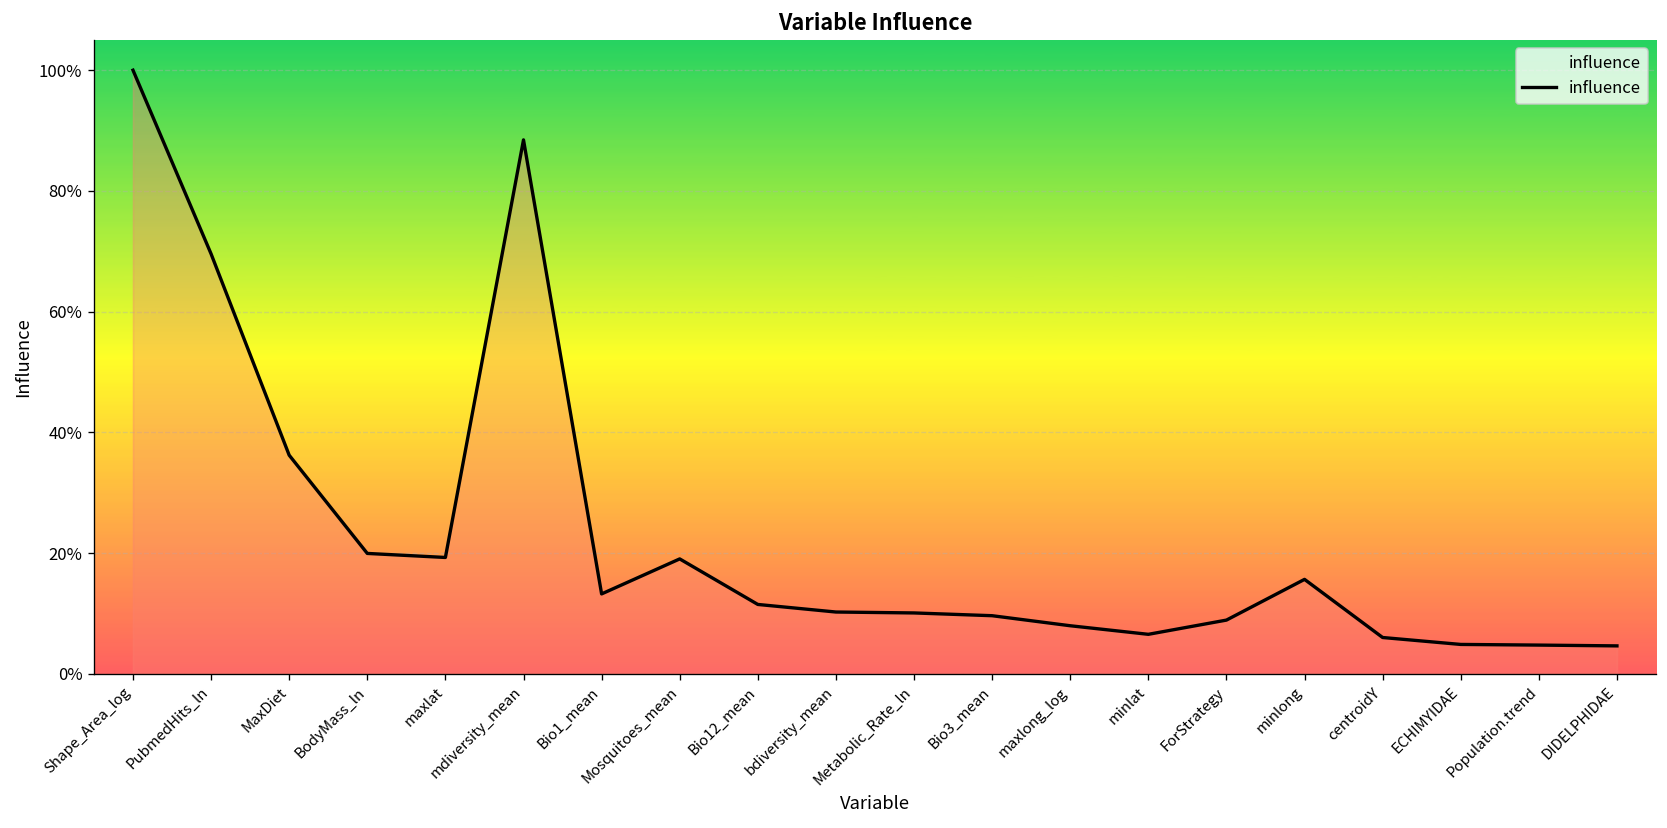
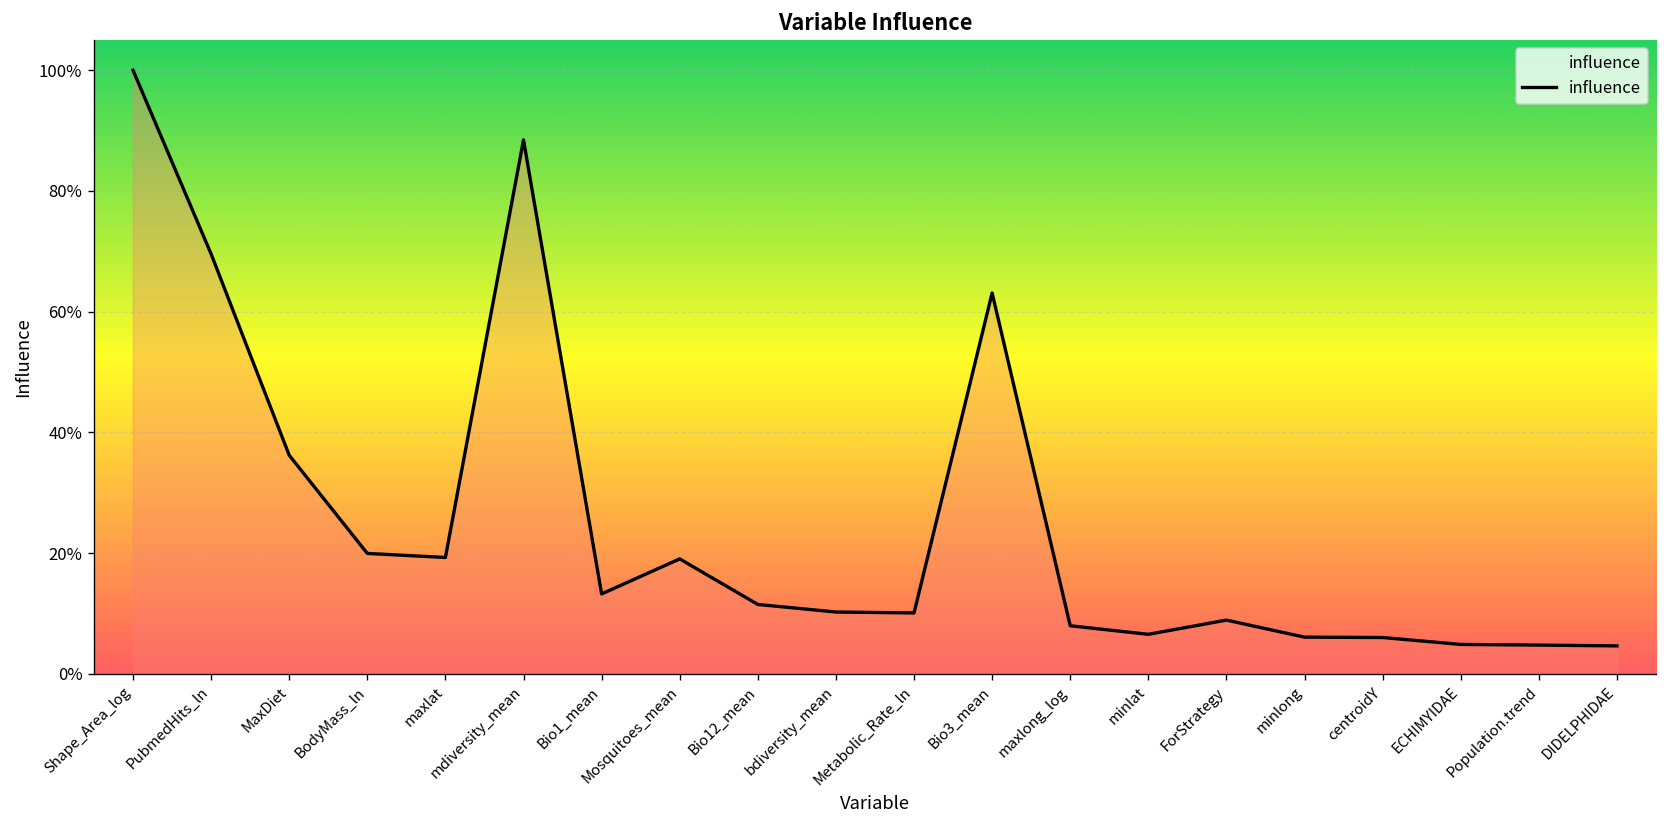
  {
    "Shape_Area_log": "100%",
    "PubmedHits_ln": "70%",
    "MaxDiet": "36%",
    "BodyMass_ln": "20%",
    "maxlat": "19%",
    "mdiversity_mean": "88%",
    "Bio1_mean": "13%",
    "Mosquitoes_mean": "19%",
    "Bio12_mean": "11%",
    "bdiversity_mean": "10%",
    "Metabolic_Rate_ln": "10%",
-   "Bio3_mean": "10%",
+   "Bio3_mean": "63%",
    "maxlong_log": "8%",
    "minlat": "7%",
    "ForStrategy": "9%",
-   "minlong": "16%",
+   "minlong": "6%",
    "centroidY": "6%",
    "ECHIMYIDAE": "5%",
    "Population.trend": "5%",
    "DIDELPHIDAE": "5%"
  }
